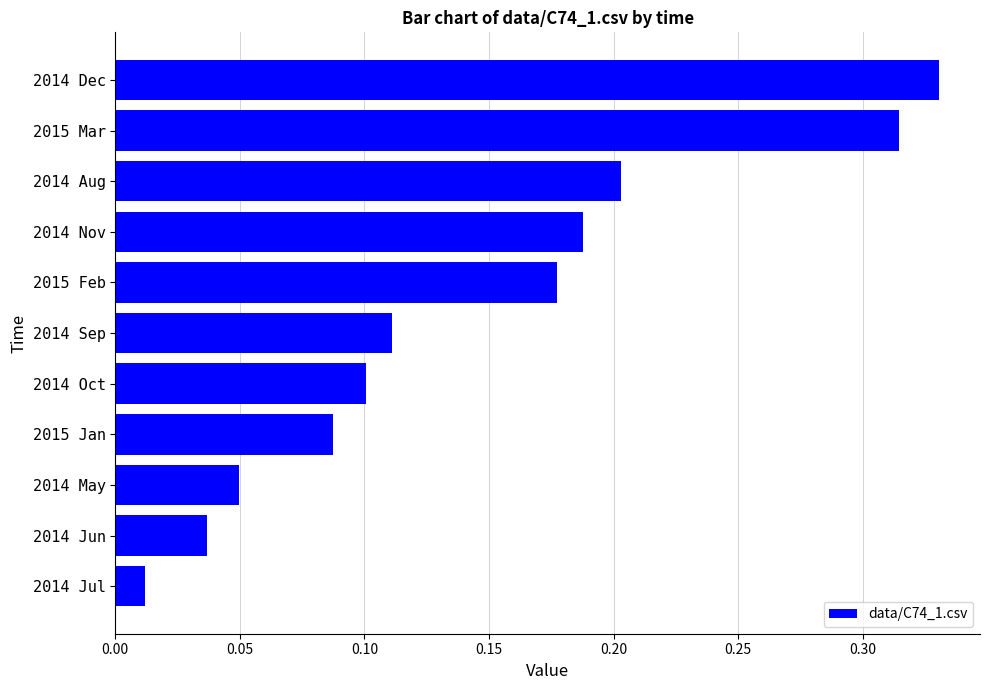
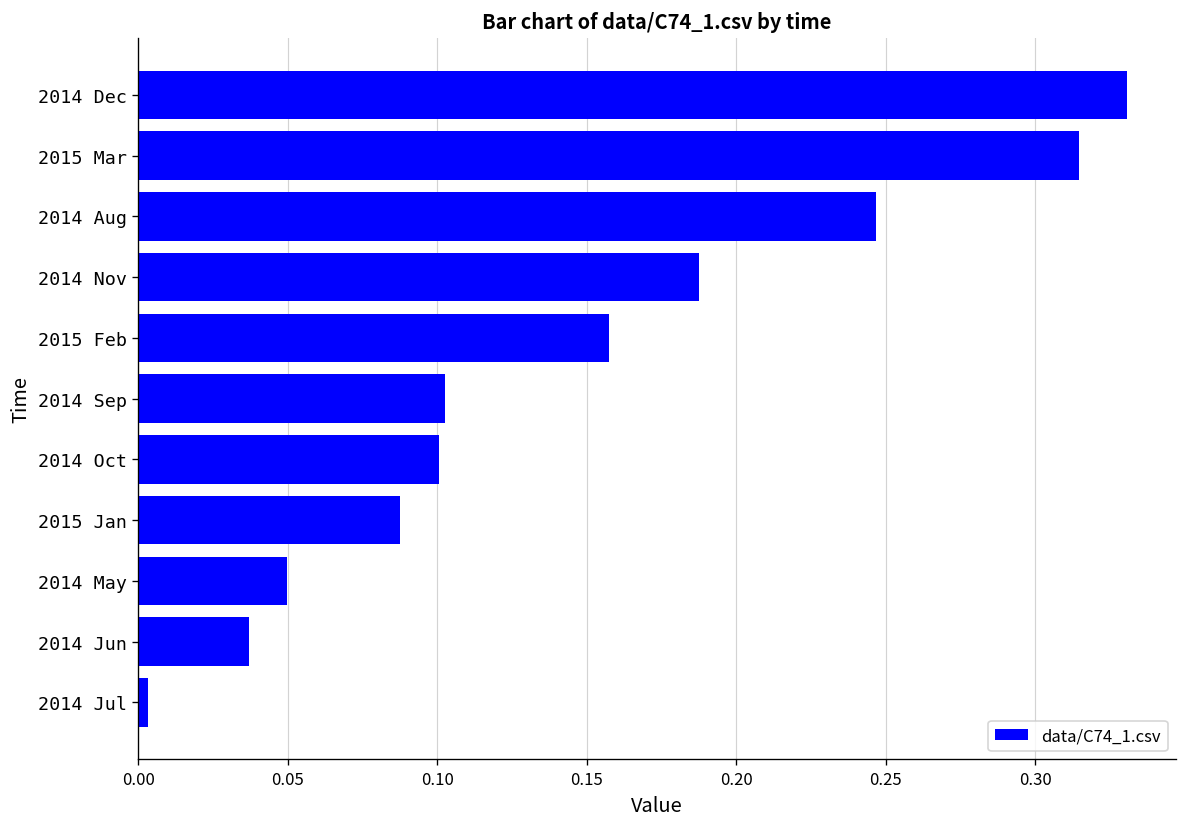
  {
    "2014 Dec": 0.331,
    "2015 Mar": 0.315,
-   "2014 Aug": 0.203,
+   "2014 Aug": 0.247,
    "2014 Nov": 0.188,
-   "2015 Feb": 0.177,
-   "2014 Sep": 0.111,
+   "2015 Feb": 0.158,
+   "2014 Sep": 0.102,
    "2014 Oct": 0.101,
    "2015 Jan": 0.088,
    "2014 May": 0.050,
    "2014 Jun": 0.037,
-   "2014 Jul": 0.012
+   "2014 Jul": 0.003
  }
